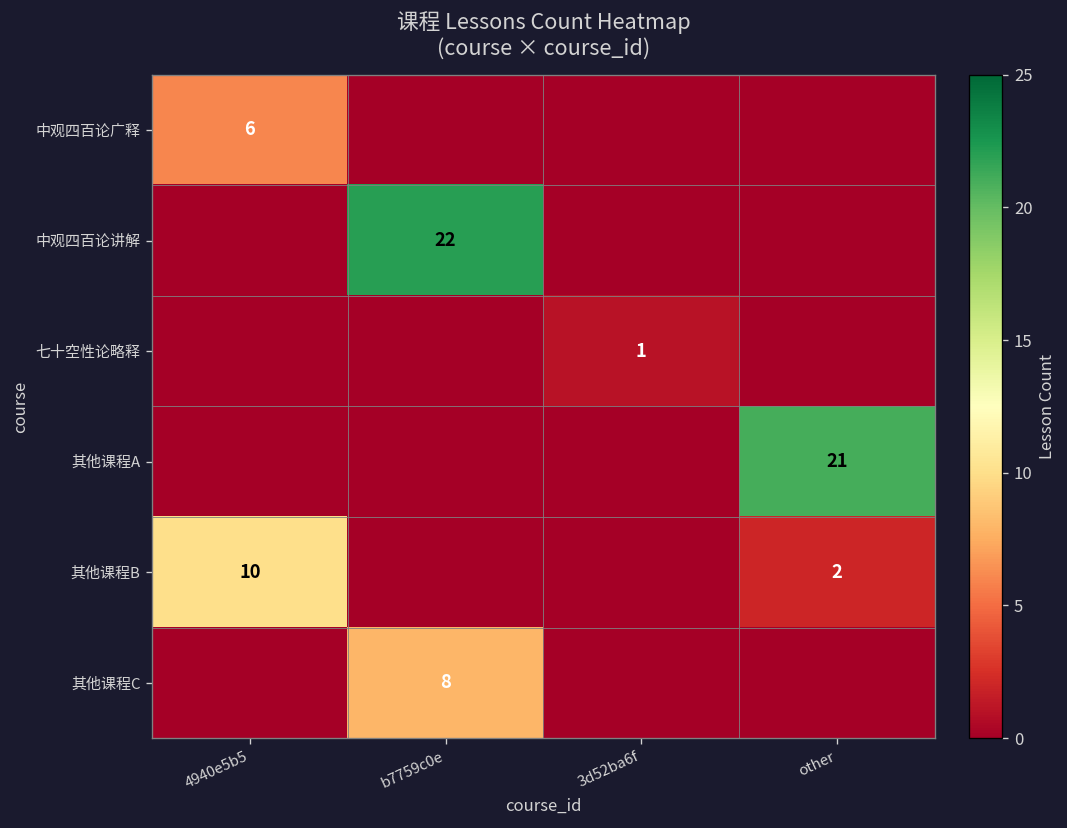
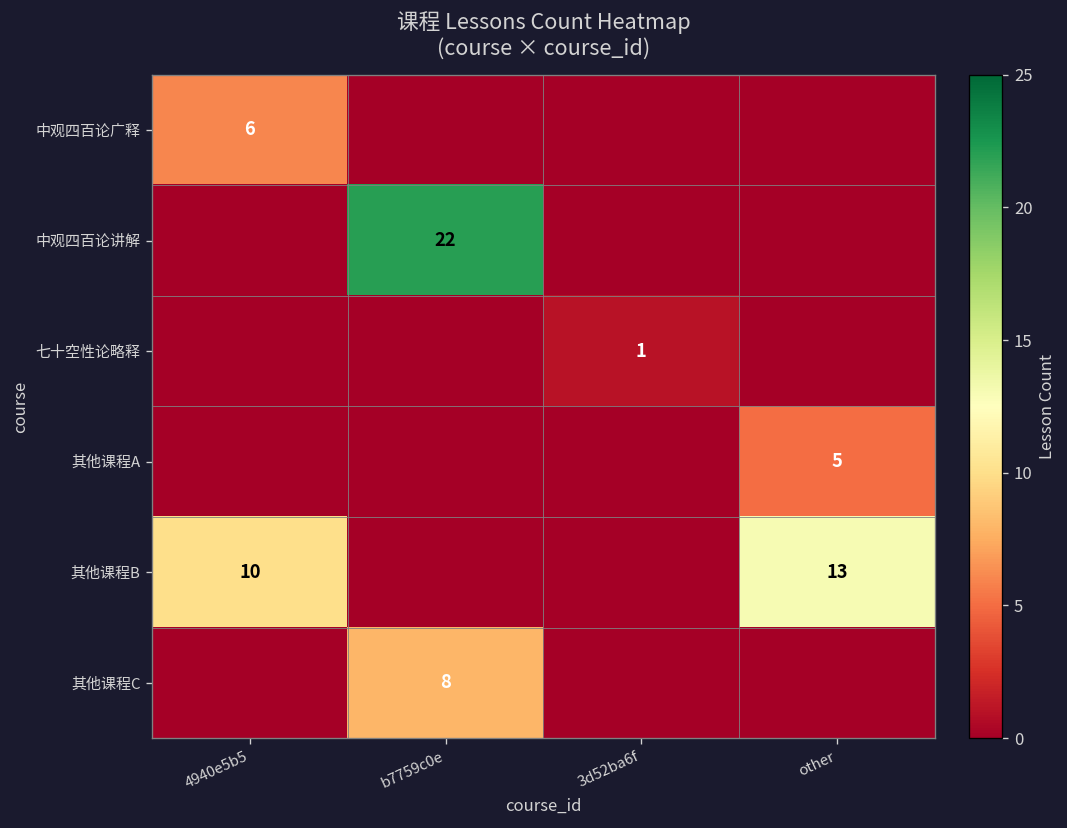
  {
    "中观四百论广释": {
      "4940e5b5": 6
    },
    "中观四百论讲解": {
      "b7759c0e": 22
    },
    "七十空性论略释": {
      "3d52ba6f": 1
    },
    "其他课程A": {
-     "other": 21
+     "other": 5
    },
    "其他课程B": {
      "4940e5b5": 10,
-     "other": 2
+     "other": 13
    },
    "其他课程C": {
      "b7759c0e": 8
    }
  }
